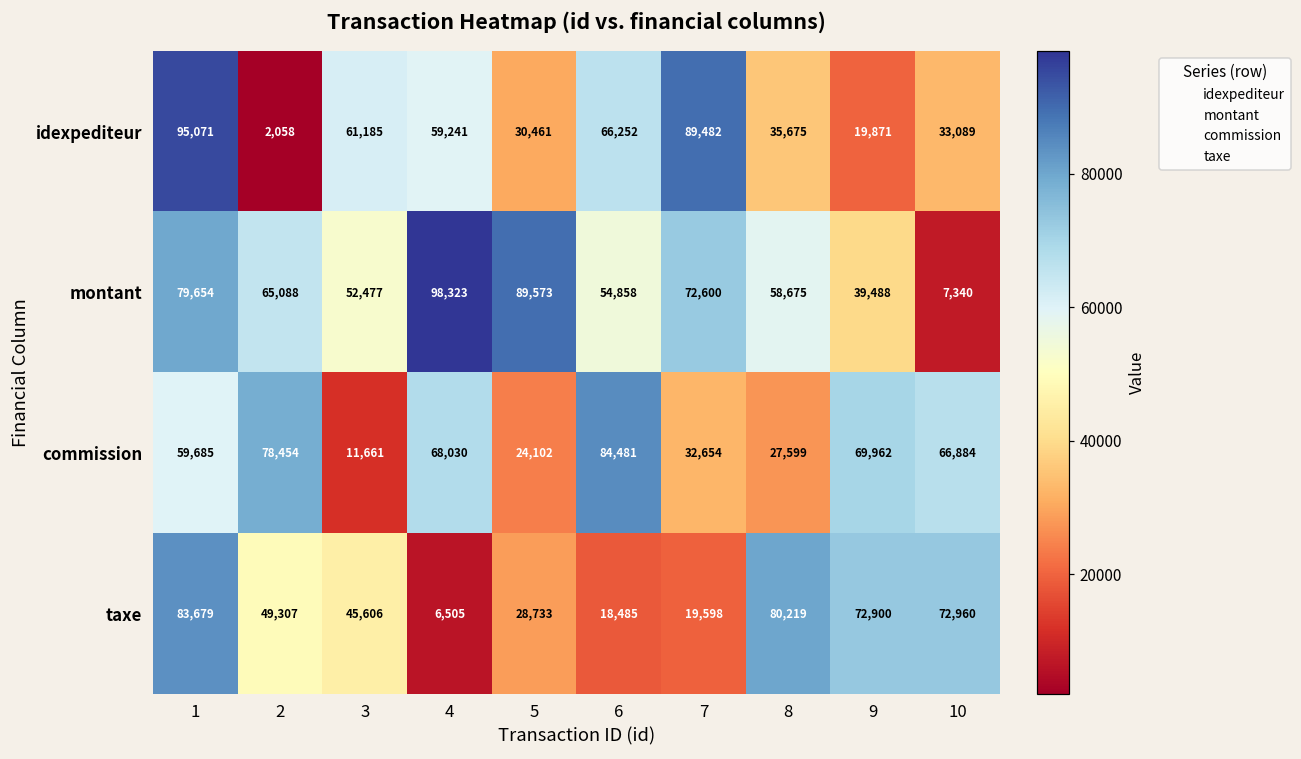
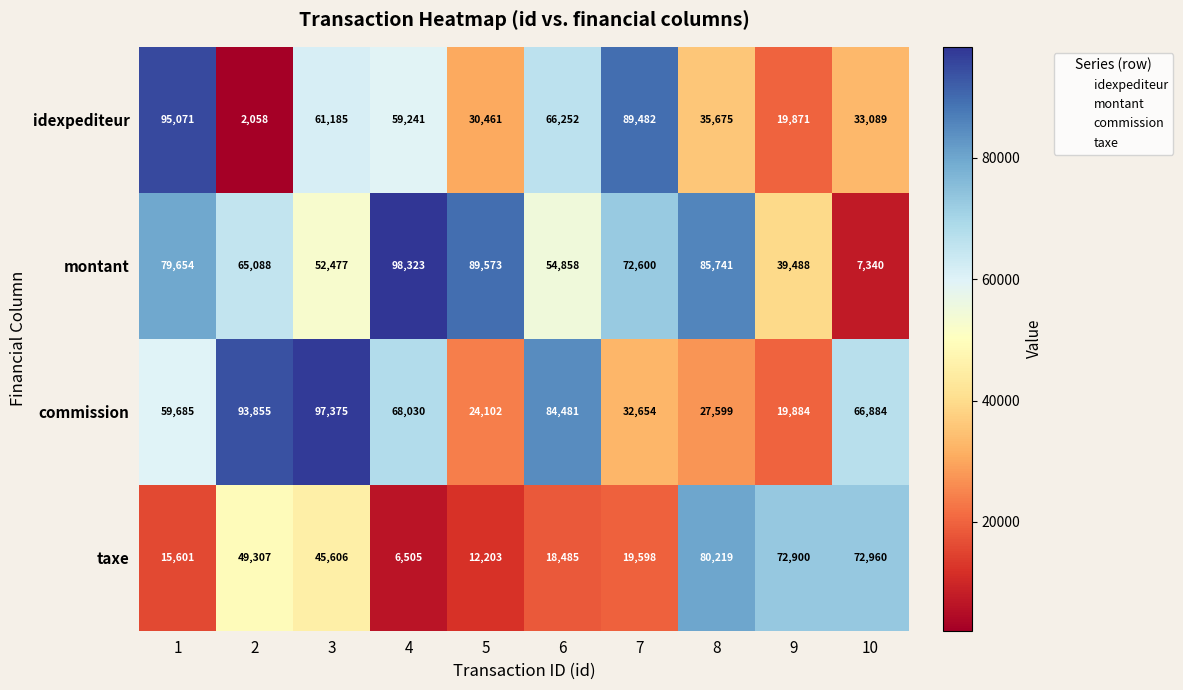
  {
    "idexpediteur": {
      "1": "95,071",
      "2": "2,058",
      "3": "61,185",
      "4": "59,241",
      "5": "30,461",
      "6": "66,252",
      "7": "89,482",
      "8": "35,675",
      "9": "19,871",
      "10": "33,089"
    },
    "montant": {
      "1": "79,654",
      "2": "65,088",
      "3": "52,477",
      "4": "98,323",
      "5": "89,573",
      "6": "54,858",
      "7": "72,600",
-     "8": "58,675",
+     "8": "85,741",
      "9": "39,488",
      "10": "7,340"
    },
    "commission": {
      "1": "59,685",
-     "2": "78,454",
-     "3": "11,661",
+     "2": "93,855",
+     "3": "97,375",
      "4": "68,030",
      "5": "24,102",
      "6": "84,481",
      "7": "32,654",
      "8": "27,599",
-     "9": "69,962",
+     "9": "19,884",
      "10": "66,884"
    },
    "taxe": {
-     "1": "83,679",
+     "1": "15,601",
      "2": "49,307",
      "3": "45,606",
      "4": "6,505",
-     "5": "28,733",
+     "5": "12,203",
      "6": "18,485",
      "7": "19,598",
      "8": "80,219",
      "9": "72,900",
      "10": "72,960"
    }
  }
